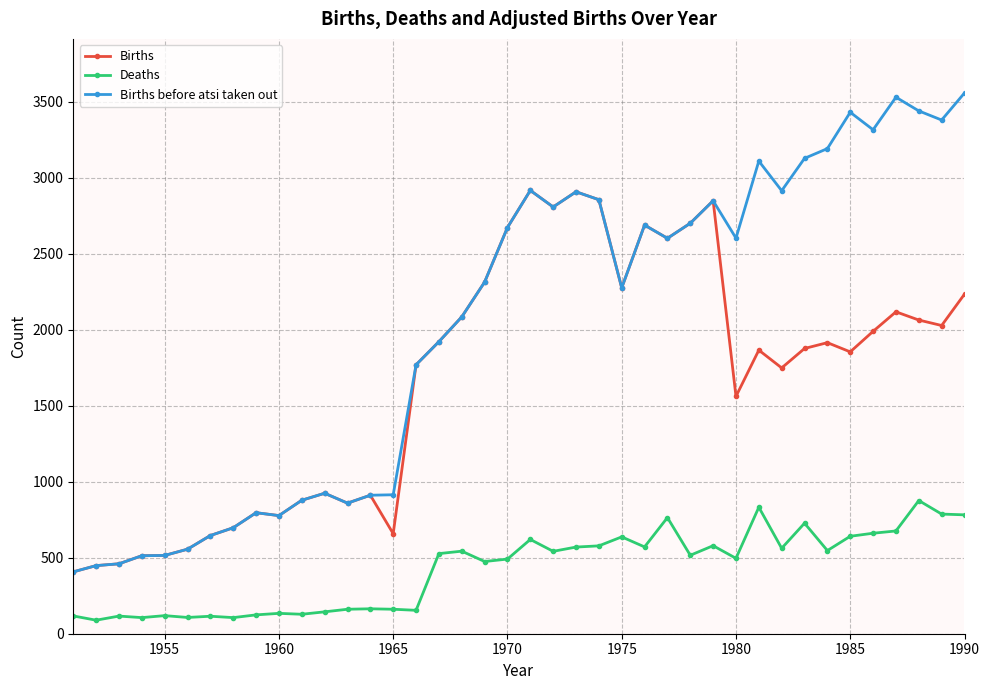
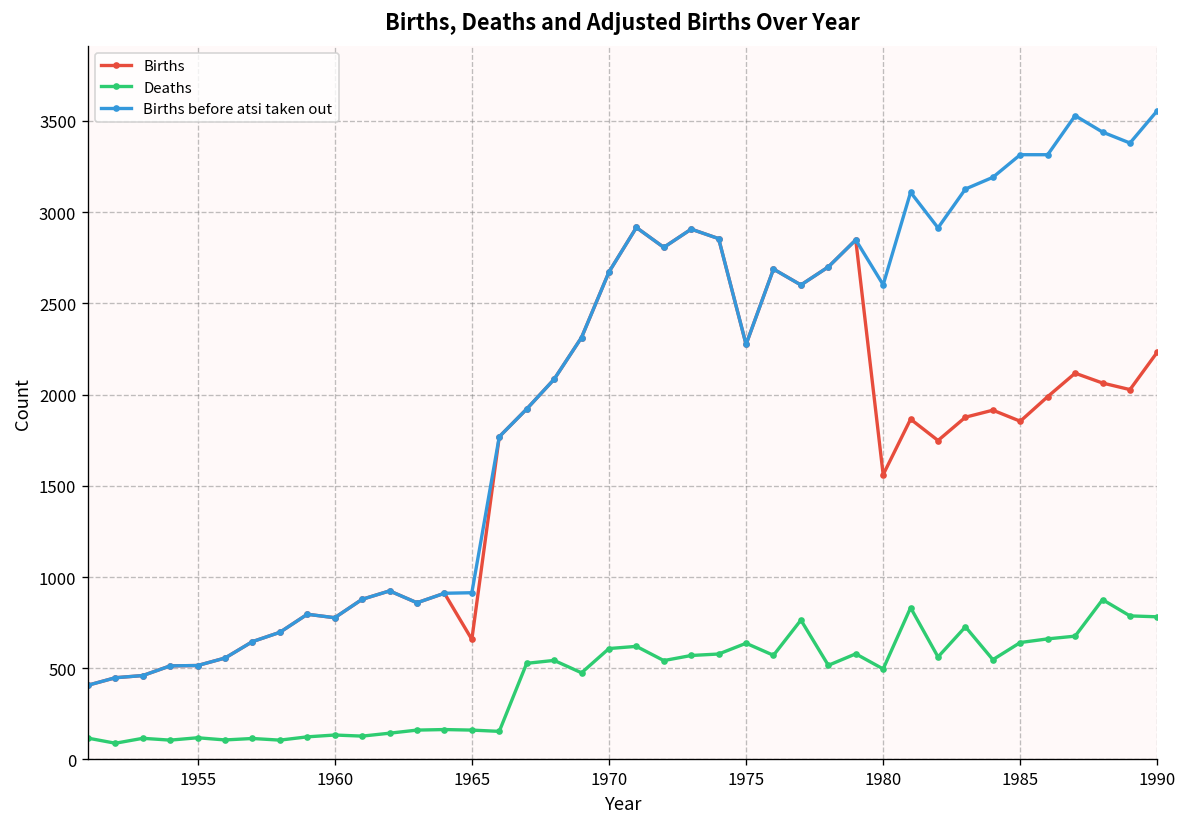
  {
    "Births": {
      "1965": 660,
      "1980": 1560,
      "1985": 1850,
      "1990": 2230
    },
    "Deaths": {
      "1955": 120,
      "1960": 130,
      "1965": 160,
-     "1970": 490,
+     "1970": 610,
      "1975": 640,
      "1980": 500,
      "1985": 640,
      "1990": 780
    },
    "Births before atsi taken out": {
      "1965": 910,
      "1980": 2600,
-     "1985": 3430,
+     "1985": 3320,
      "1990": 3560
    }
  }
